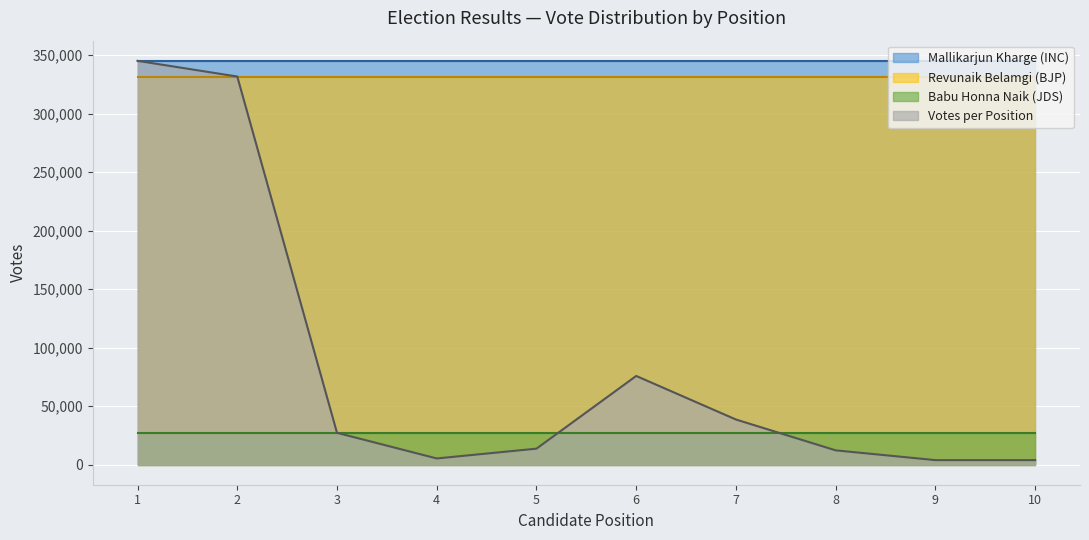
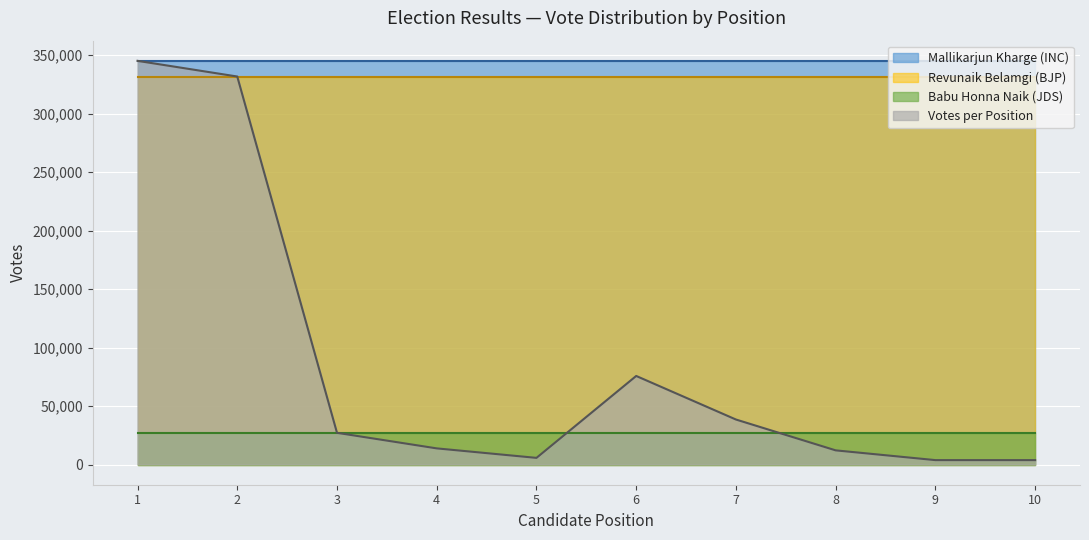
  {
    "Mallikarjun Kharge (INC)": {
      "2": "345,000",
      "3": "345,000",
      "4": "345,000",
      "5": "345,000",
      "6": "345,000",
      "7": "345,000",
      "8": "345,000"
    },
    "Revunaik Belamgi (BJP)": {
      "1": "332,000",
      "3": "332,000",
      "4": "332,000",
      "5": "332,000",
      "6": "332,000",
      "7": "332,000",
      "8": "332,000"
    },
    "Babu Honna Naik (JDS)": {
      "1": "27,000",
      "2": "27,000",
      "4": "27,000",
      "5": "27,000",
      "6": "27,000",
      "7": "27,000",
      "8": "27,000",
      "9": "27,000",
      "10": "27,000"
    },
    "Votes per Position": {
-     "4": "5,000",
-     "5": "14,000",
+     "4": "14,000",
+     "5": "6,000",
      "6": "76,000",
      "7": "39,000",
      "8": "12,000",
      "9": "4,000",
      "10": "4,000"
    }
  }
